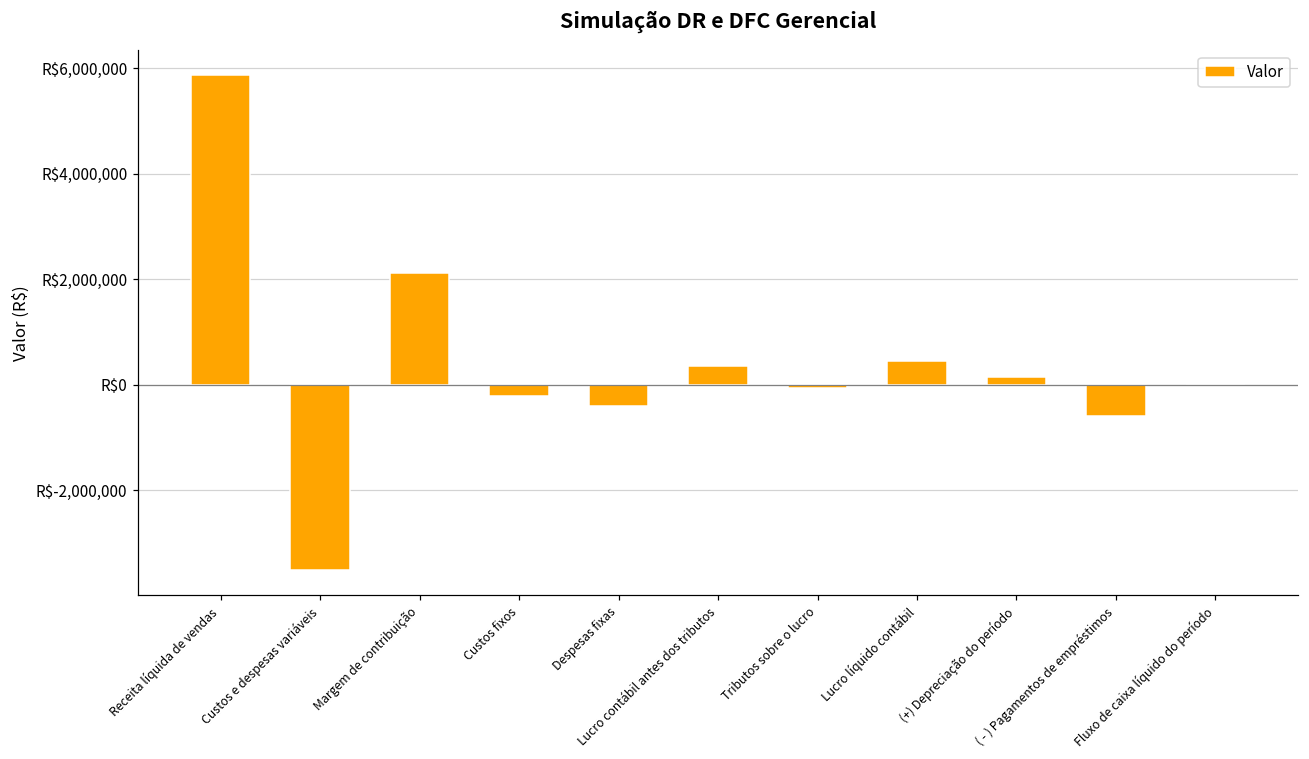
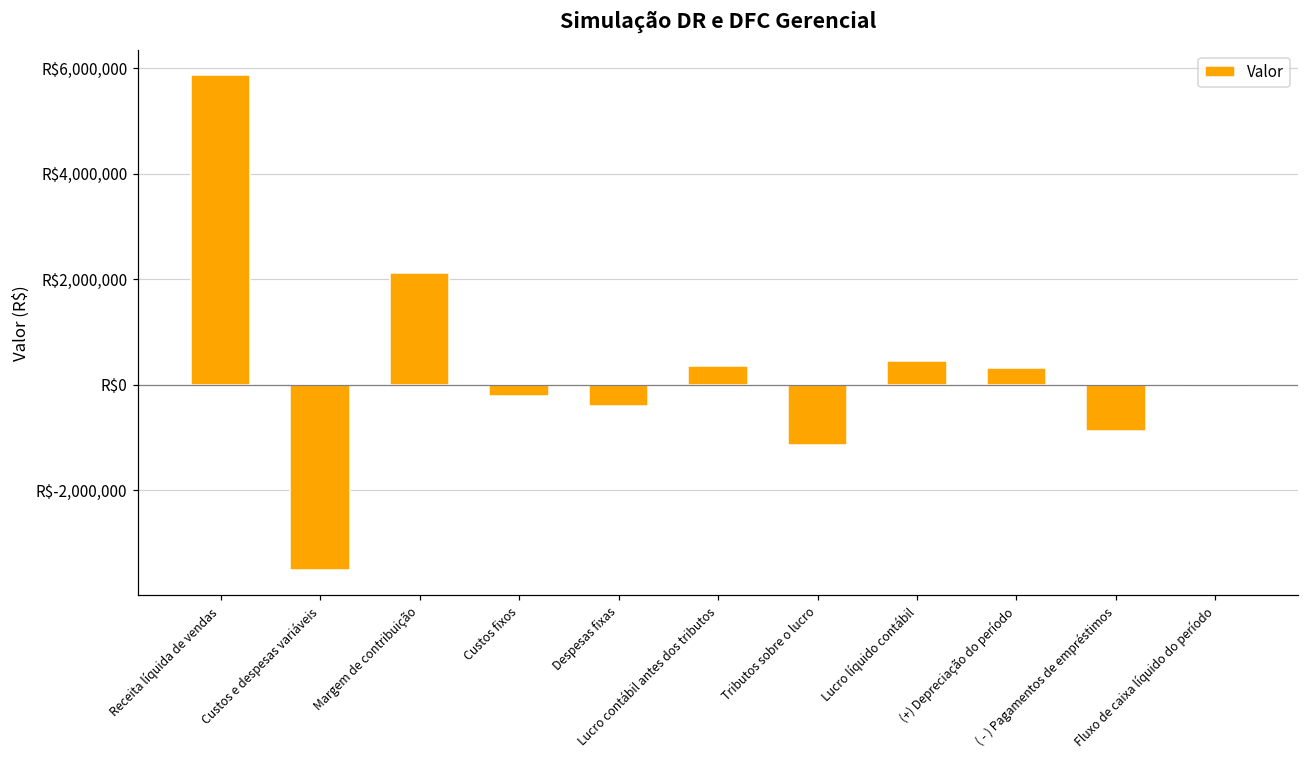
  {
    "Receita líquida de vendas": "R$5,900,000",
    "Custos e despesas variáveis": "R$-3,500,000",
    "Margem de contribuição": "R$2,100,000",
    "Custos fixos": "R$-200,000",
    "Despesas fixas": "R$-400,000",
    "Lucro contábil antes dos tributos": "R$400,000",
-   "Tributos sobre o lucro": "R$-100,000",
+   "Tributos sobre o lucro": "R$-1,200,000",
    "Lucro líquido contábil": "R$500,000",
-   "(+) Depreciação do período": "R$100,000",
-   "( - ) Pagamentos de empréstimos": "R$-600,000",
+   "(+) Depreciação do período": "R$300,000",
+   "( - ) Pagamentos de empréstimos": "R$-900,000",
    "Fluxo de caixa líquido do período": "R$0"
  }
